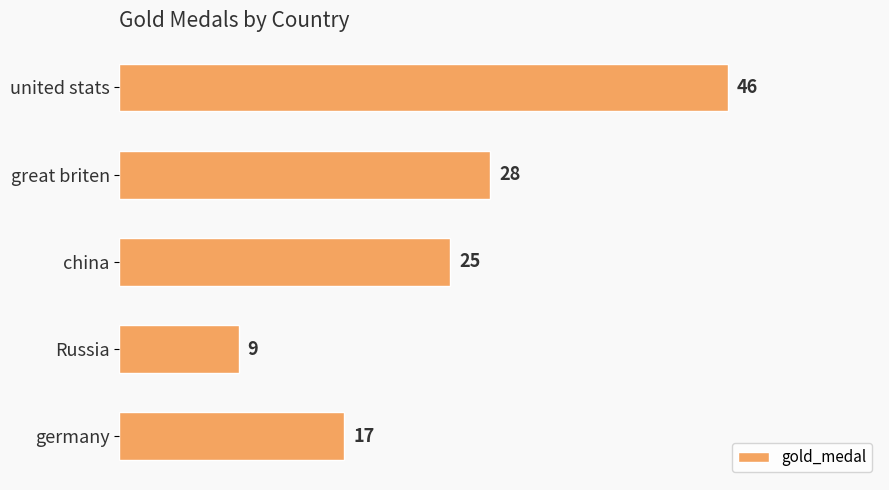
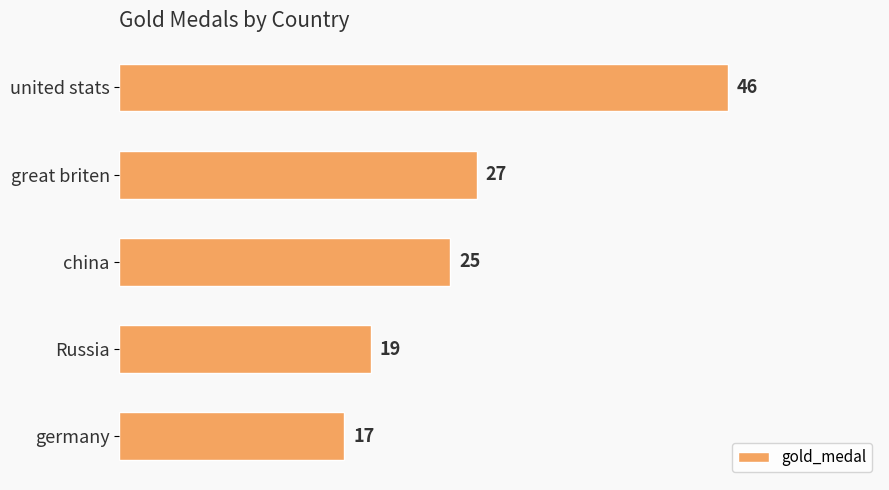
  {
    "united stats": 46,
-   "great briten": 28,
+   "great briten": 27,
    "china": 25,
-   "Russia": 9,
+   "Russia": 19,
    "germany": 17
  }
